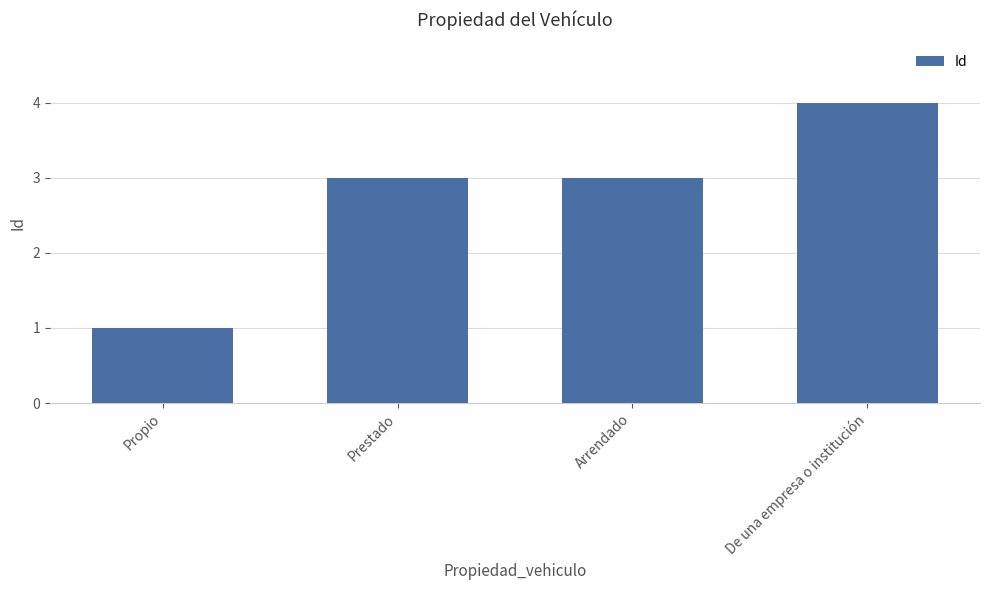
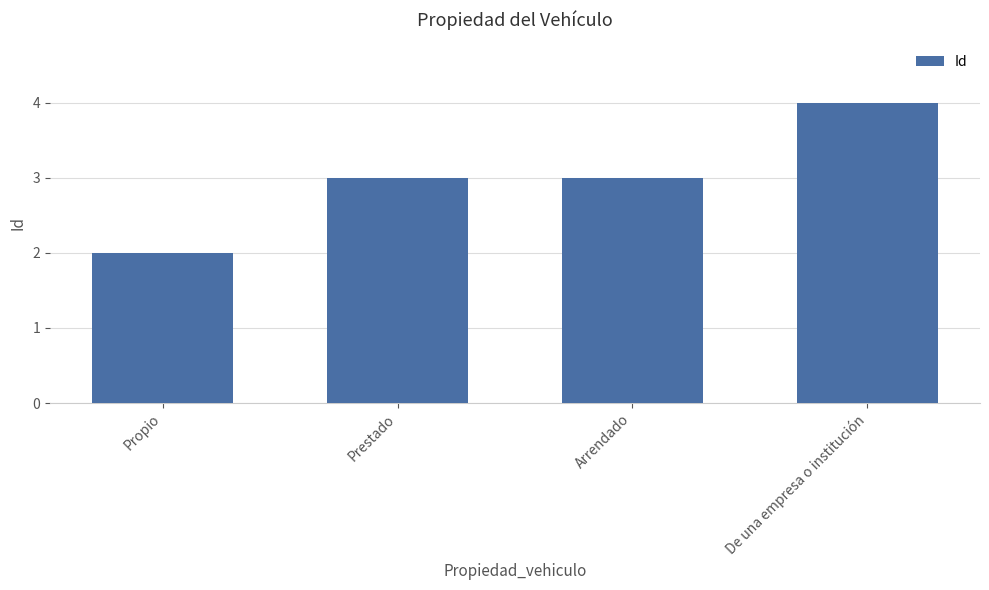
  {
-   "Propio": 1,
+   "Propio": 2,
    "Prestado": 3,
    "Arrendado": 3,
    "De una empresa o institución": 4
  }
